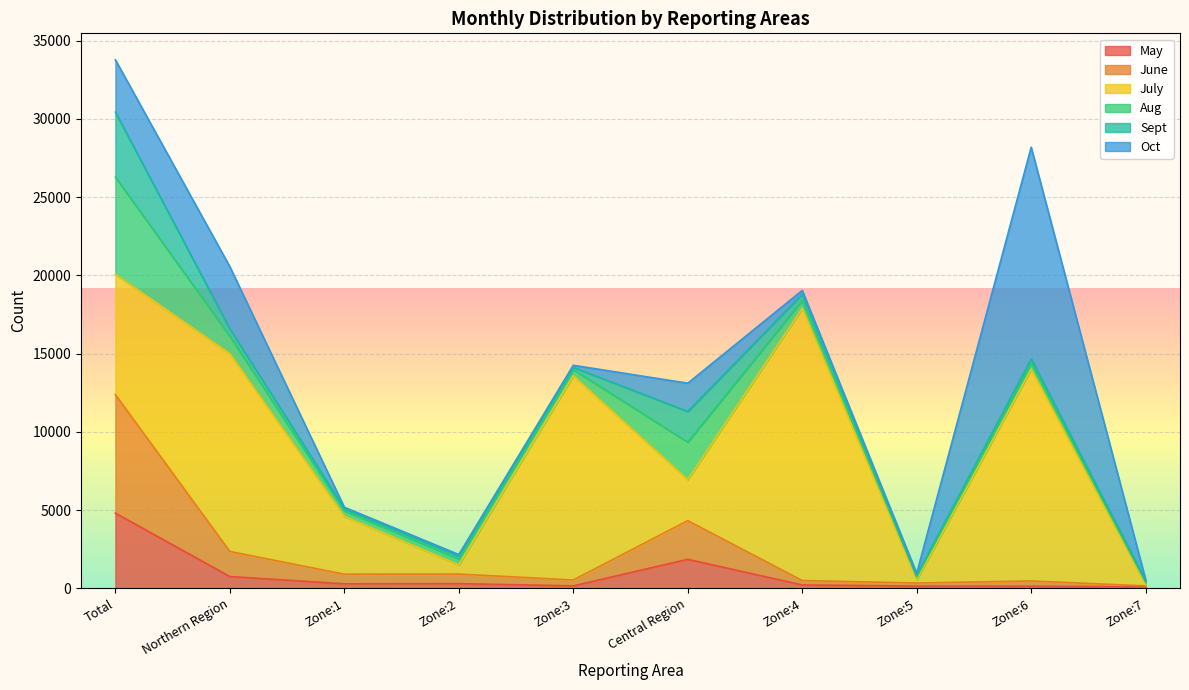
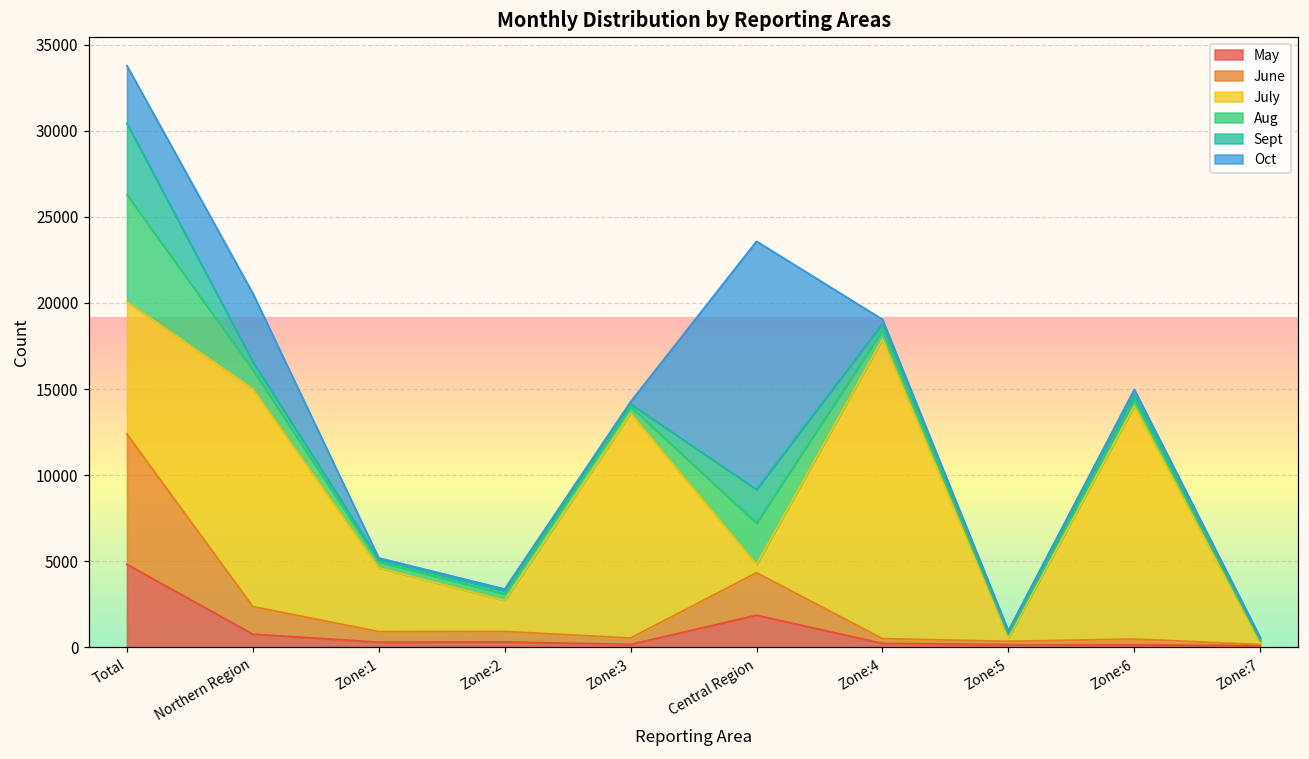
  {
    "July": {
      "Total": 7700,
      "Northern Region": 12600,
      "Zone:1": 3700,
-     "Zone:2": 600,
+     "Zone:2": 1800,
      "Zone:3": 13100,
-     "Central Region": 2600,
+     "Central Region": 500,
      "Zone:4": 17400,
      "Zone:5": 200,
      "Zone:6": 13500
    },
    "Oct": {
      "Total": 3300,
      "Northern Region": 4000,
-     "Central Region": 1800,
+     "Central Region": 14400,
      "Zone:4": 200,
-     "Zone:6": 13500
+     "Zone:6": 300
    }
  }
